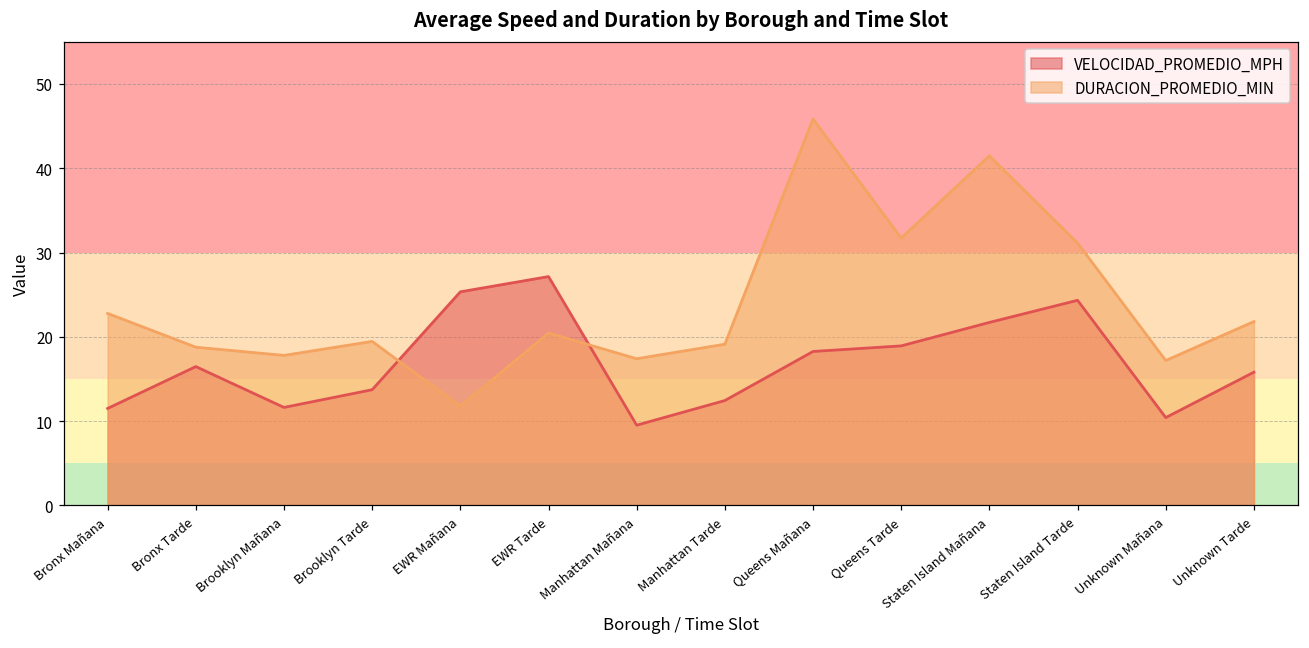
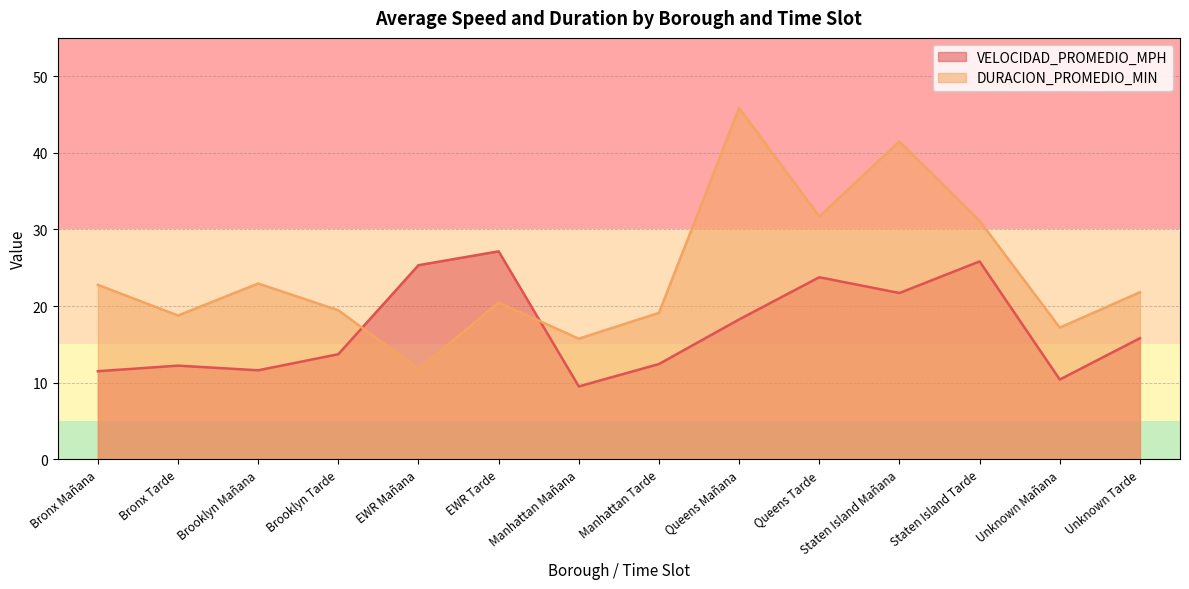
  {
    "VELOCIDAD_PROMEDIO_MPH": {
      "Bronx Mañana": 12,
-     "Bronx Tarde": 16,
+     "Bronx Tarde": 12,
      "Brooklyn Mañana": 12,
      "Brooklyn Tarde": 14,
      "EWR Mañana": 25,
      "EWR Tarde": 27,
      "Manhattan Mañana": 10,
      "Manhattan Tarde": 12,
      "Queens Mañana": 18,
-     "Queens Tarde": 19,
+     "Queens Tarde": 24,
      "Staten Island Mañana": 22,
-     "Staten Island Tarde": 24,
+     "Staten Island Tarde": 26,
      "Unknown Mañana": 10,
      "Unknown Tarde": 16
    },
    "DURACION_PROMEDIO_MIN": {
      "Bronx Mañana": 23,
      "Bronx Tarde": 19,
-     "Brooklyn Mañana": 18,
+     "Brooklyn Mañana": 23,
      "Brooklyn Tarde": 19,
      "EWR Mañana": 12,
      "EWR Tarde": 20,
-     "Manhattan Mañana": 17,
+     "Manhattan Mañana": 16,
      "Manhattan Tarde": 19,
      "Queens Mañana": 46,
      "Queens Tarde": 32,
      "Staten Island Mañana": 41,
      "Staten Island Tarde": 31,
      "Unknown Mañana": 17,
      "Unknown Tarde": 22
    }
  }
